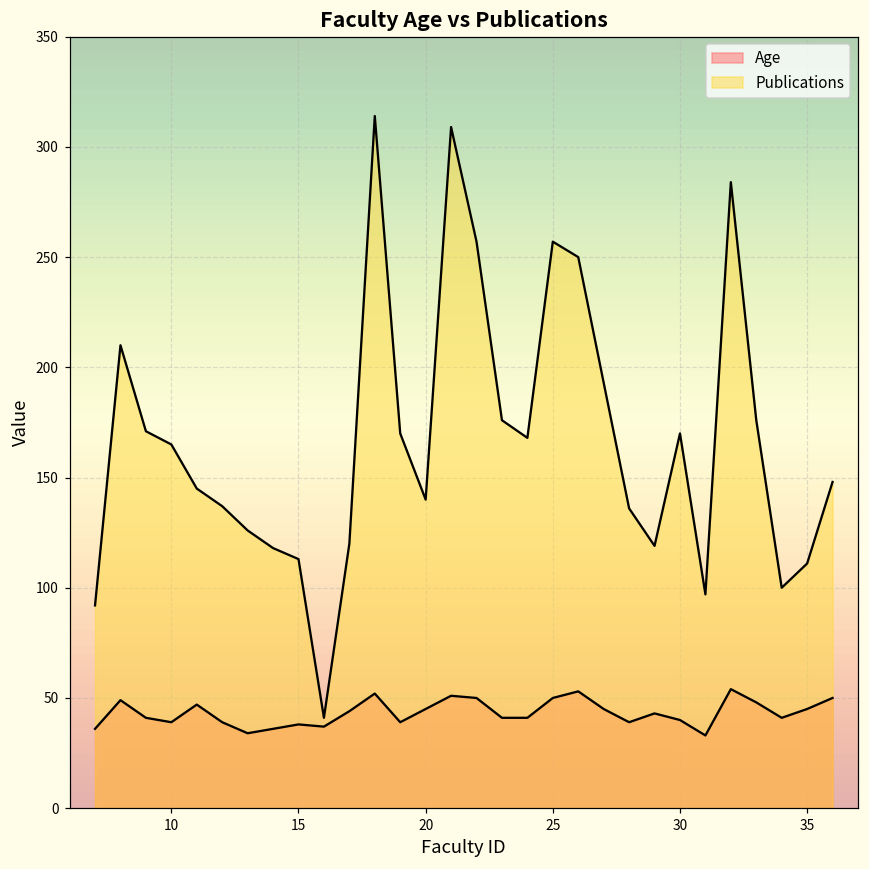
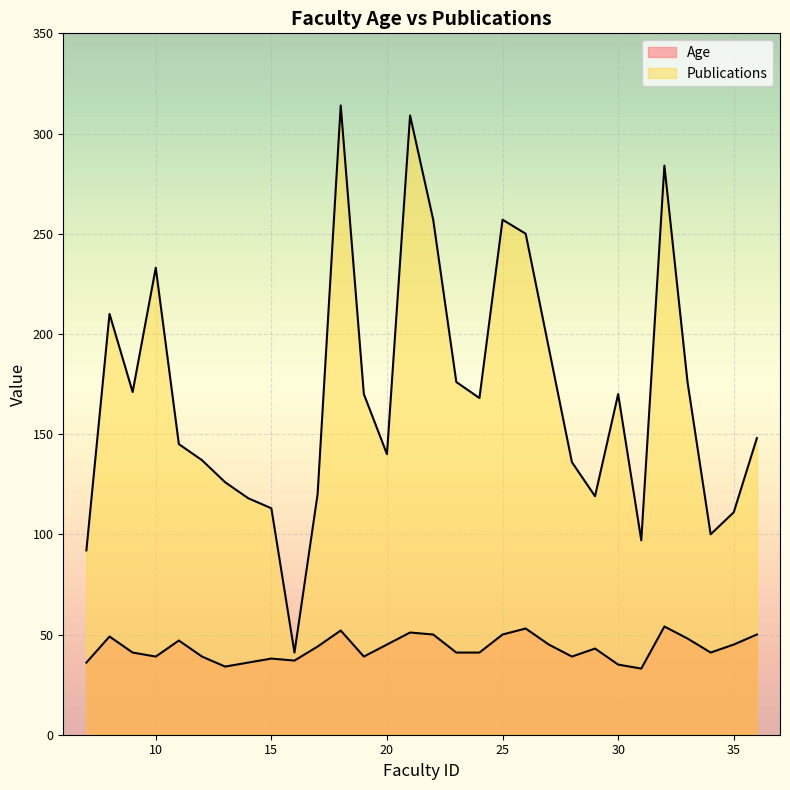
  {
    "Age": {
      "10": 39,
      "15": 38,
      "20": 45,
      "25": 50,
-     "30": 40,
+     "30": 35,
      "35": 45
    },
    "Publications": {
-     "10": 165,
+     "10": 233,
      "15": 113,
      "20": 140,
      "25": 257,
      "30": 170,
      "35": 111
    }
  }
